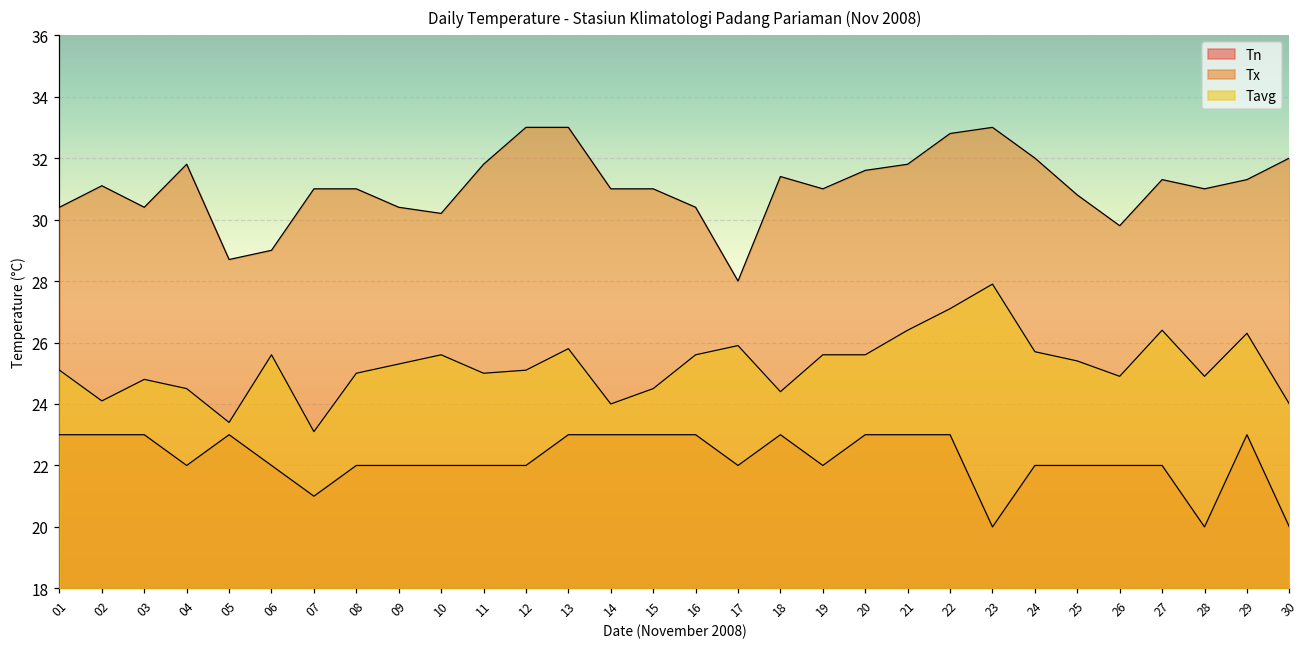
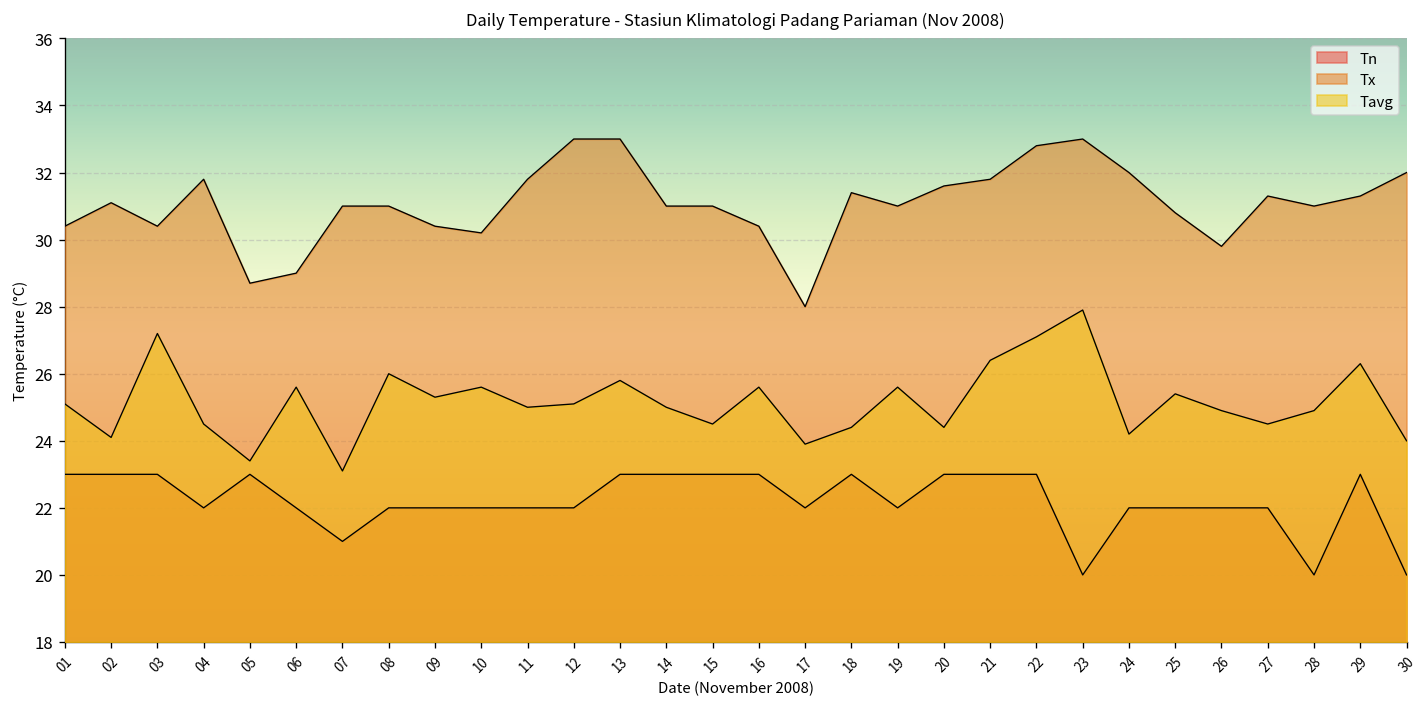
  {
    "Tavg": {
      "01": 25.1,
      "02": 24.1,
-     "03": 24.8,
+     "03": 27.2,
      "04": 24.5,
      "05": 23.4,
      "06": 25.6,
      "07": 23.1,
-     "08": 25,
+     "08": 26,
      "09": 25.3,
      "10": 25.6,
      "11": 25.0,
      "12": 25.1,
      "13": 25.8,
-     "14": 24,
+     "14": 25,
      "15": 24.5,
      "16": 25.6,
-     "17": 25.9,
+     "17": 23.9,
      "18": 24.4,
      "19": 25.6,
-     "20": 25.6,
+     "20": 24.4,
      "21": 26.4,
      "22": 27.1,
      "23": 27.9,
-     "24": 25.7,
+     "24": 24.2,
      "25": 25.4,
      "26": 24.9,
-     "27": 26.4,
+     "27": 24.5,
      "28": 24.9,
      "29": 26.3,
      "30": 24.0
    }
  }
